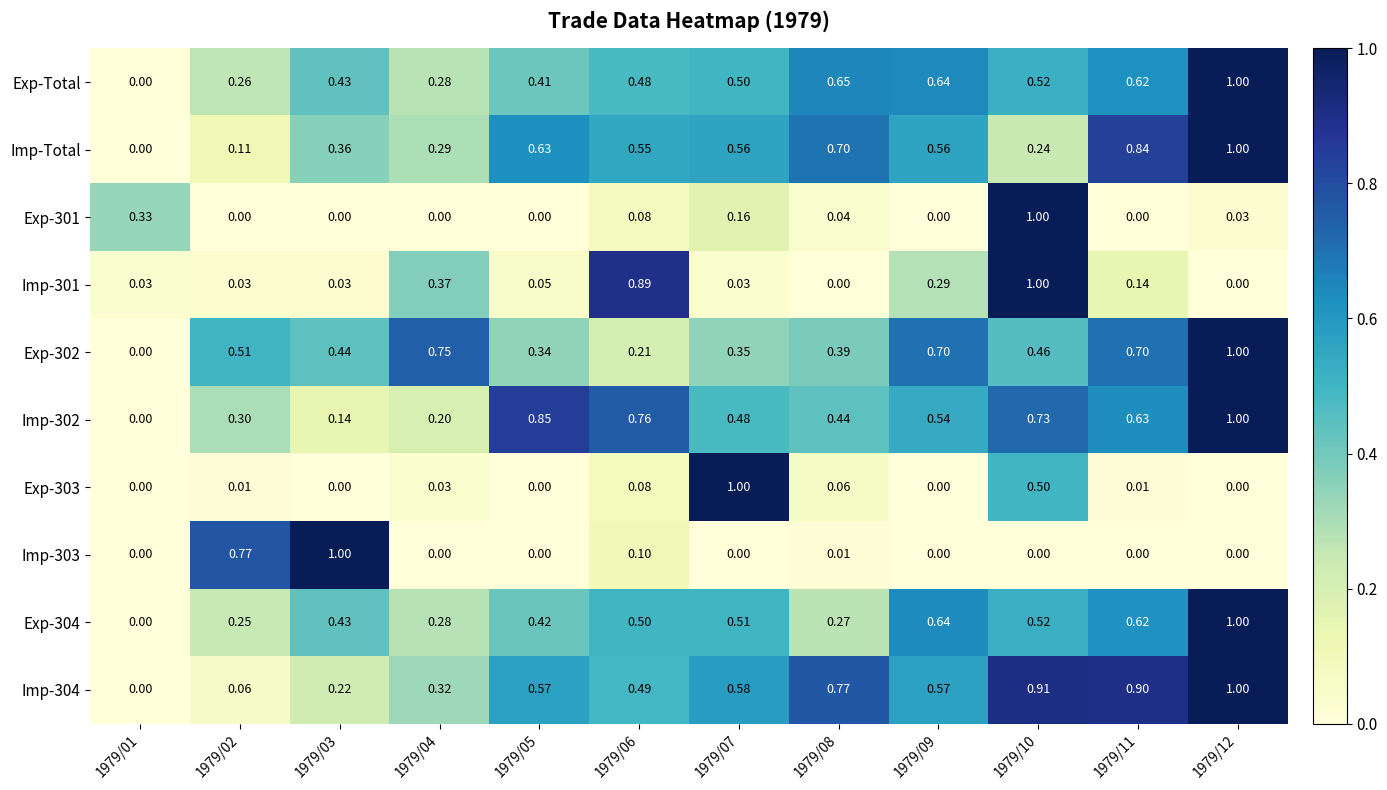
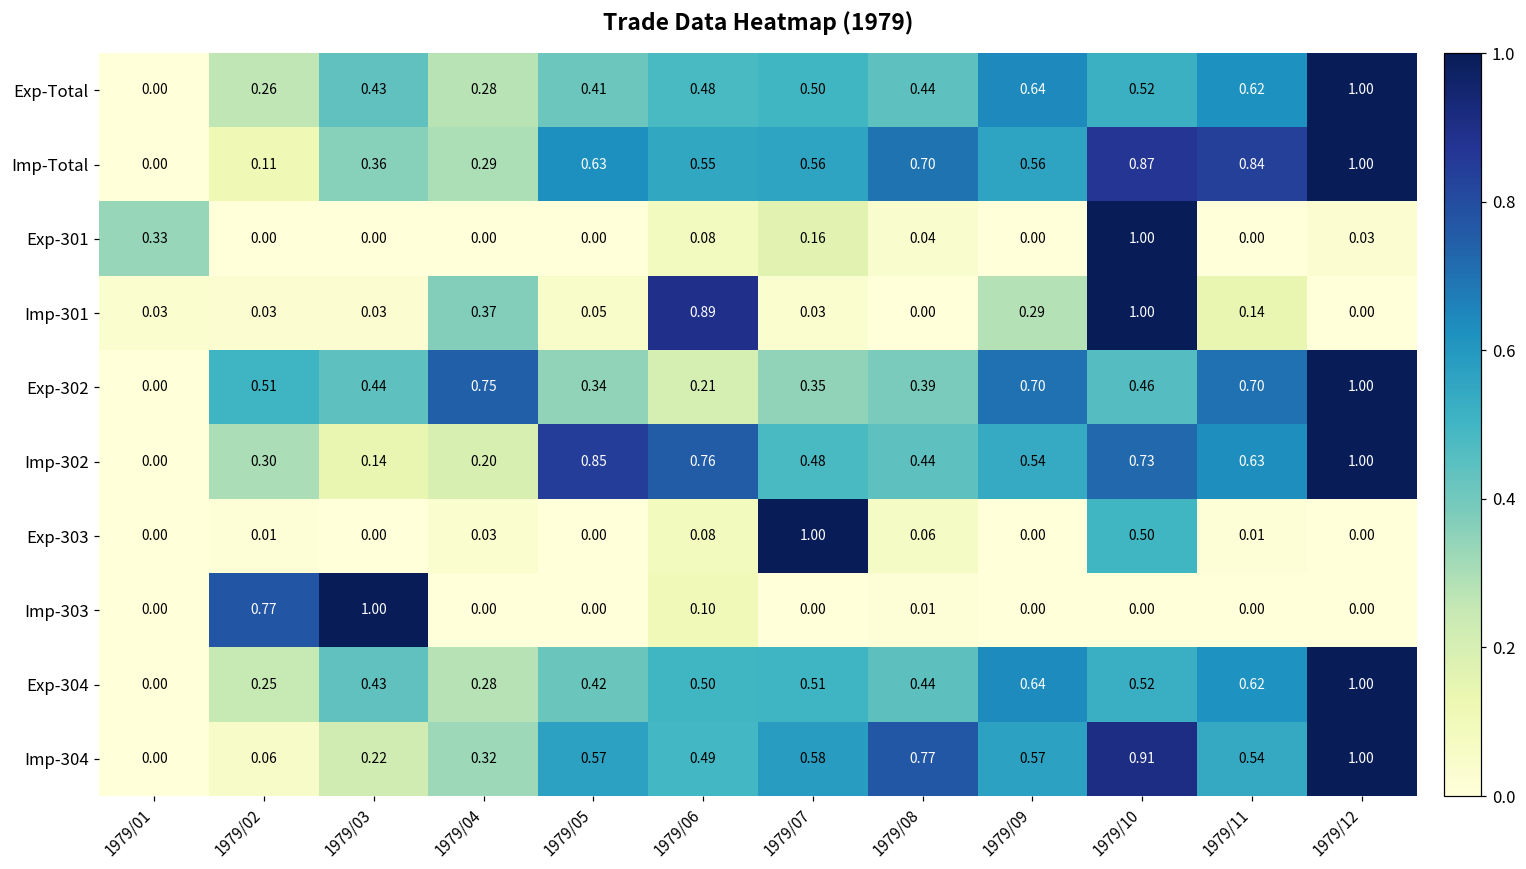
  {
    "Exp-Total": {
      "1979/01": 0.00,
      "1979/02": 0.26,
      "1979/03": 0.43,
      "1979/04": 0.28,
      "1979/05": 0.41,
      "1979/06": 0.48,
      "1979/07": 0.50,
-     "1979/08": 0.65,
+     "1979/08": 0.44,
      "1979/09": 0.64,
      "1979/10": 0.52,
      "1979/11": 0.62,
      "1979/12": 1.00
    },
    "Imp-Total": {
      "1979/01": 0.00,
      "1979/02": 0.11,
      "1979/03": 0.36,
      "1979/04": 0.29,
      "1979/05": 0.63,
      "1979/06": 0.55,
      "1979/07": 0.56,
      "1979/08": 0.70,
      "1979/09": 0.56,
-     "1979/10": 0.24,
+     "1979/10": 0.87,
      "1979/11": 0.84,
      "1979/12": 1.00
    },
    "Exp-301": {
      "1979/01": 0.33,
      "1979/02": 0.00,
      "1979/03": 0.00,
      "1979/04": 0.00,
      "1979/05": 0.00,
      "1979/06": 0.08,
      "1979/07": 0.16,
      "1979/08": 0.04,
      "1979/09": 0.00,
      "1979/10": 1.00,
      "1979/11": 0.00,
      "1979/12": 0.03
    },
    "Imp-301": {
      "1979/01": 0.03,
      "1979/02": 0.03,
      "1979/03": 0.03,
      "1979/04": 0.37,
      "1979/05": 0.05,
      "1979/06": 0.89,
      "1979/07": 0.03,
      "1979/08": 0.00,
      "1979/09": 0.29,
      "1979/10": 1.00,
      "1979/11": 0.14,
      "1979/12": 0.00
    },
    "Exp-302": {
      "1979/01": 0.00,
      "1979/02": 0.51,
      "1979/03": 0.44,
      "1979/04": 0.75,
      "1979/05": 0.34,
      "1979/06": 0.21,
      "1979/07": 0.35,
      "1979/08": 0.39,
      "1979/09": 0.70,
      "1979/10": 0.46,
      "1979/11": 0.70,
      "1979/12": 1.00
    },
    "Imp-302": {
      "1979/01": 0.00,
      "1979/02": 0.30,
      "1979/03": 0.14,
      "1979/04": 0.20,
      "1979/05": 0.85,
      "1979/06": 0.76,
      "1979/07": 0.48,
      "1979/08": 0.44,
      "1979/09": 0.54,
      "1979/10": 0.73,
      "1979/11": 0.63,
      "1979/12": 1.00
    },
    "Exp-303": {
      "1979/01": 0.00,
      "1979/02": 0.01,
      "1979/03": 0.00,
      "1979/04": 0.03,
      "1979/05": 0.00,
      "1979/06": 0.08,
      "1979/07": 1.00,
      "1979/08": 0.06,
      "1979/09": 0.00,
      "1979/10": 0.50,
      "1979/11": 0.01,
      "1979/12": 0.00
    },
    "Imp-303": {
      "1979/01": 0.00,
      "1979/02": 0.77,
      "1979/03": 1.00,
      "1979/04": 0.00,
      "1979/05": 0.00,
      "1979/06": 0.10,
      "1979/07": 0.00,
      "1979/08": 0.01,
      "1979/09": 0.00,
      "1979/10": 0.00,
      "1979/11": 0.00,
      "1979/12": 0.00
    },
    "Exp-304": {
      "1979/01": 0.00,
      "1979/02": 0.25,
      "1979/03": 0.43,
      "1979/04": 0.28,
      "1979/05": 0.42,
      "1979/06": 0.50,
      "1979/07": 0.51,
-     "1979/08": 0.27,
+     "1979/08": 0.44,
      "1979/09": 0.64,
      "1979/10": 0.52,
      "1979/11": 0.62,
      "1979/12": 1.00
    },
    "Imp-304": {
      "1979/01": 0.00,
      "1979/02": 0.06,
      "1979/03": 0.22,
      "1979/04": 0.32,
      "1979/05": 0.57,
      "1979/06": 0.49,
      "1979/07": 0.58,
      "1979/08": 0.77,
      "1979/09": 0.57,
      "1979/10": 0.91,
-     "1979/11": 0.90,
+     "1979/11": 0.54,
      "1979/12": 1.00
    }
  }
